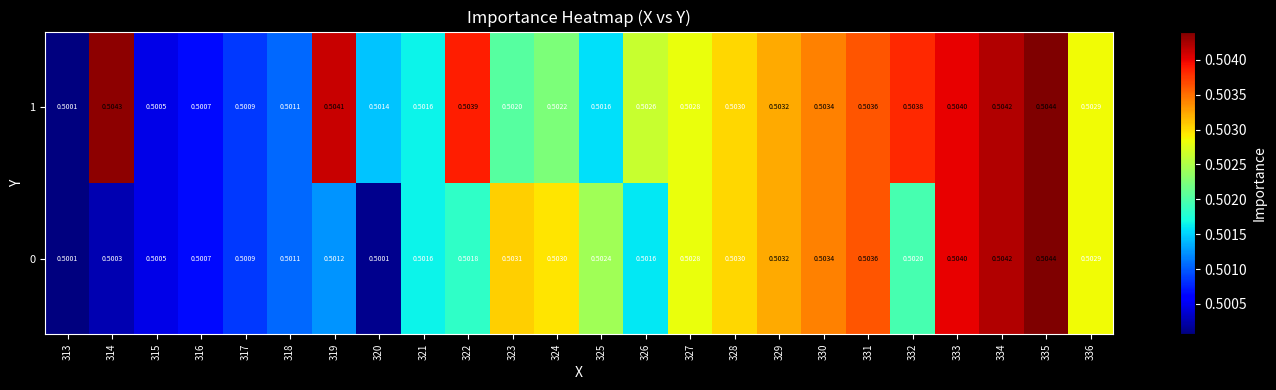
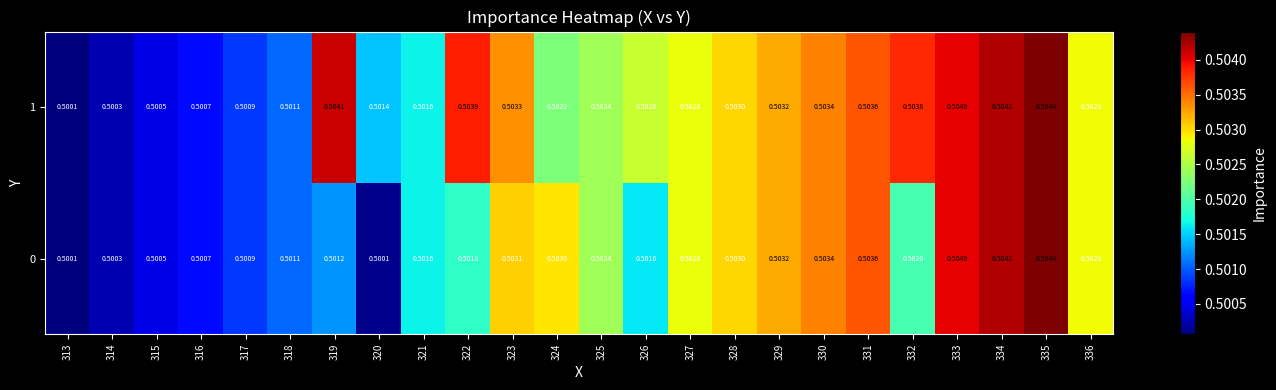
  {
    "1": {
      "313": 0.5001,
-     "314": 0.5043,
+     "314": 0.5003,
      "315": 0.5005,
      "316": 0.5007,
      "317": 0.5009,
      "318": 0.5011,
      "319": 0.5041,
      "320": 0.5014,
      "321": 0.5016,
      "322": 0.5039,
-     "323": 0.5020,
+     "323": 0.5033,
      "324": 0.5022,
-     "325": 0.5016,
+     "325": 0.5024,
      "326": 0.5026,
      "327": 0.5028,
      "328": 0.5030,
      "329": 0.5032,
      "330": 0.5034,
      "331": 0.5036,
      "332": 0.5038,
      "333": 0.5040,
      "334": 0.5042,
      "335": 0.5044,
      "336": 0.5029
    },
    "0": {
      "313": 0.5001,
      "314": 0.5003,
      "315": 0.5005,
      "316": 0.5007,
      "317": 0.5009,
      "318": 0.5011,
      "319": 0.5012,
      "320": 0.5001,
      "321": 0.5016,
      "322": 0.5018,
      "323": 0.5031,
      "324": 0.5030,
      "325": 0.5024,
      "326": 0.5016,
      "327": 0.5028,
      "328": 0.5030,
      "329": 0.5032,
      "330": 0.5034,
      "331": 0.5036,
      "332": 0.5020,
      "333": 0.5040,
      "334": 0.5042,
      "335": 0.5044,
      "336": 0.5029
    }
  }
